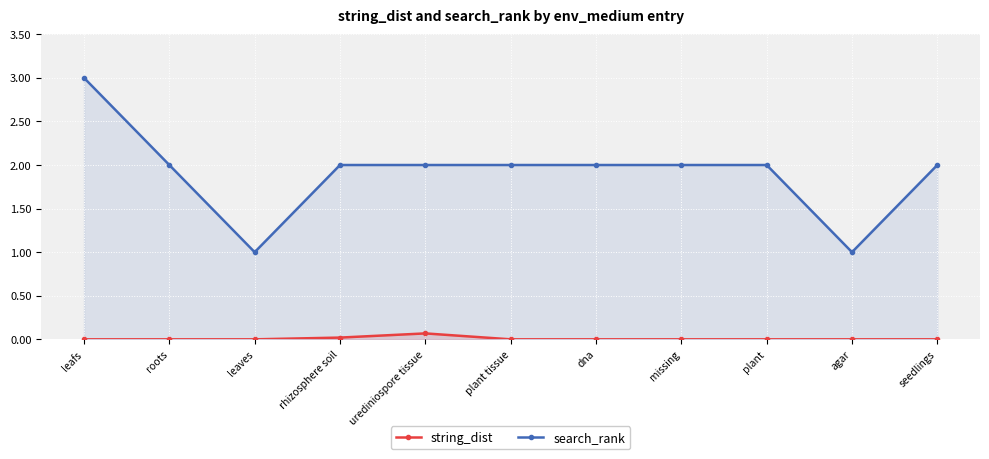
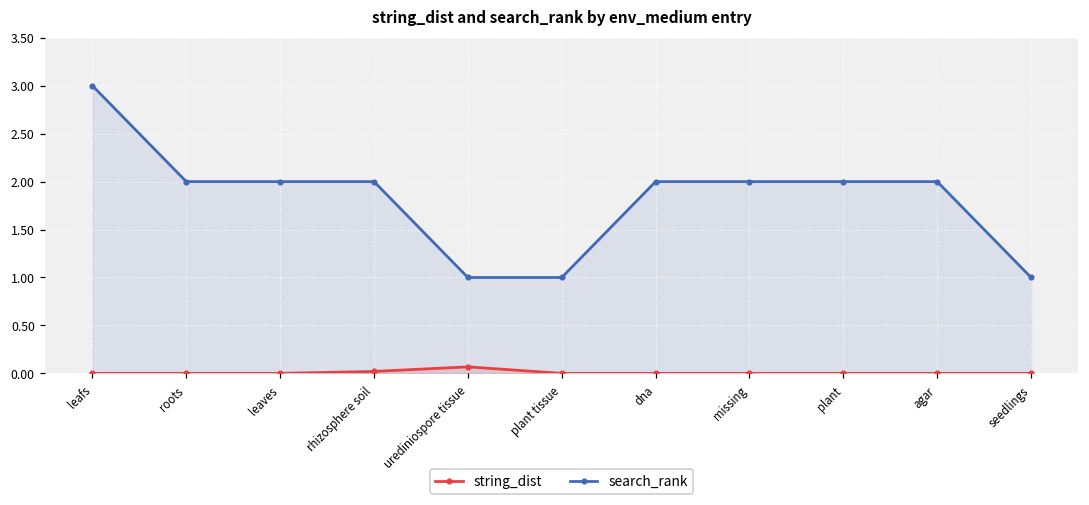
  {
    "string_dist": {
      "leafs": 0,
      "roots": 0,
      "leaves": 0,
      "rhizosphere soil": 0,
      "urediniospore tissue": 0.1,
      "plant tissue": 0,
      "dna": 0,
      "missing": 0,
      "plant": 0,
      "agar": 0,
      "seedlings": 0
    },
    "search_rank": {
      "leafs": 3,
      "roots": 2,
-     "leaves": 1,
+     "leaves": 2,
      "rhizosphere soil": 2,
-     "urediniospore tissue": 2,
-     "plant tissue": 2,
+     "urediniospore tissue": 1,
+     "plant tissue": 1,
      "dna": 2,
      "missing": 2,
      "plant": 2,
-     "agar": 1,
-     "seedlings": 2
+     "agar": 2,
+     "seedlings": 1
    }
  }
